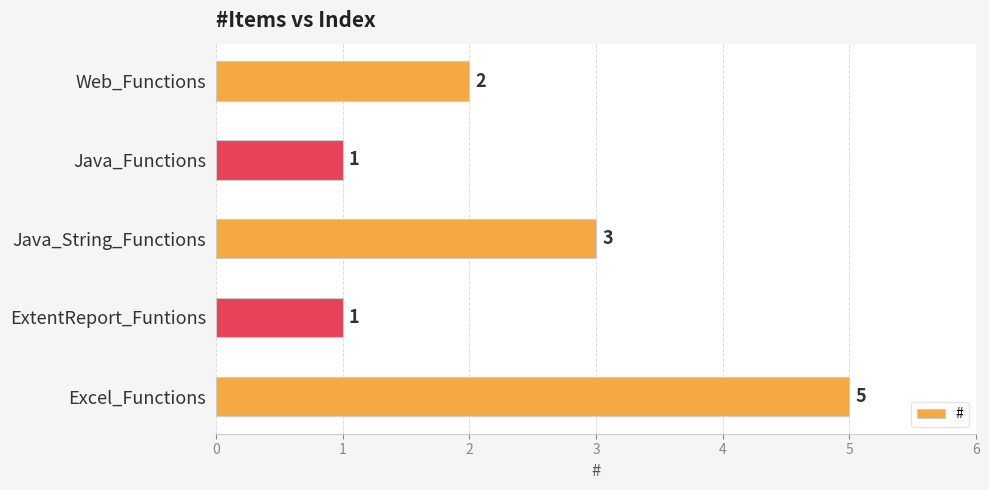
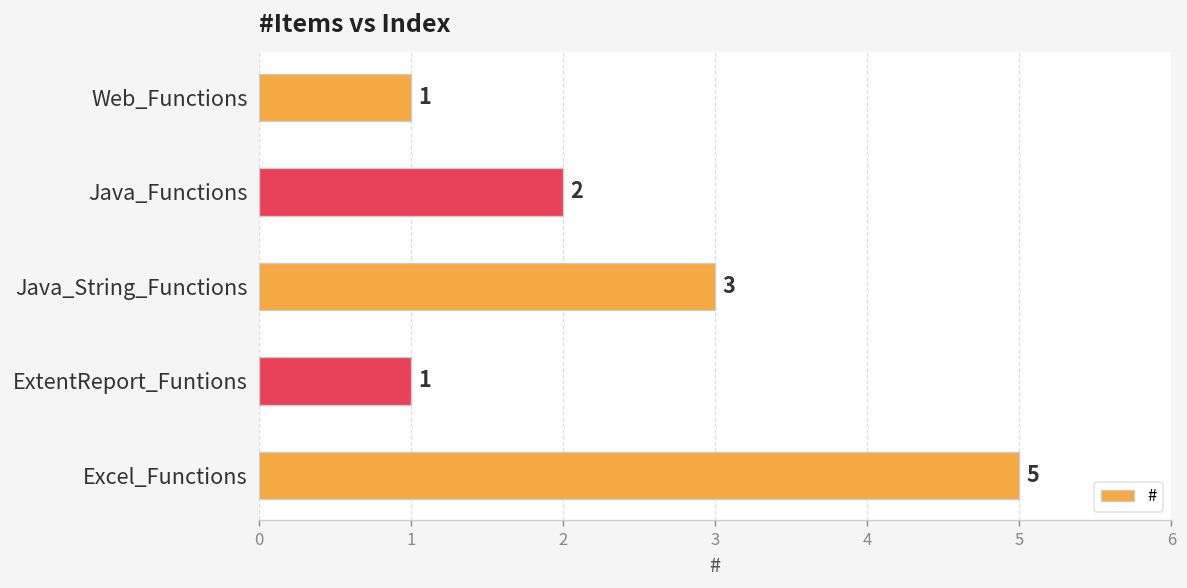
  {
-   "Web_Functions": 2,
-   "Java_Functions": 1,
+   "Web_Functions": 1,
+   "Java_Functions": 2,
    "Java_String_Functions": 3,
    "ExtentReport_Funtions": 1,
    "Excel_Functions": 5
  }
